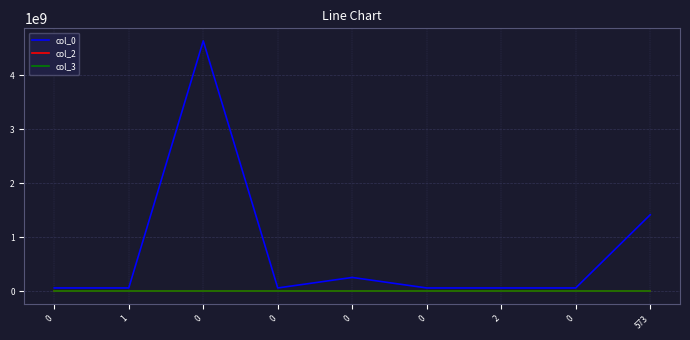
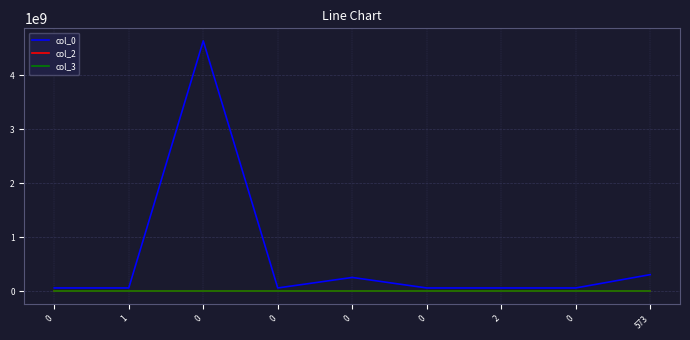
  {
    "col_0": {
      "1": 100000000,
      "2": 100000000,
-     "573": 1400000000
+     "573": 300000000
    },
    "col_3": {
      "1": 0,
      "2": 0,
      "573": 0
    }
  }
